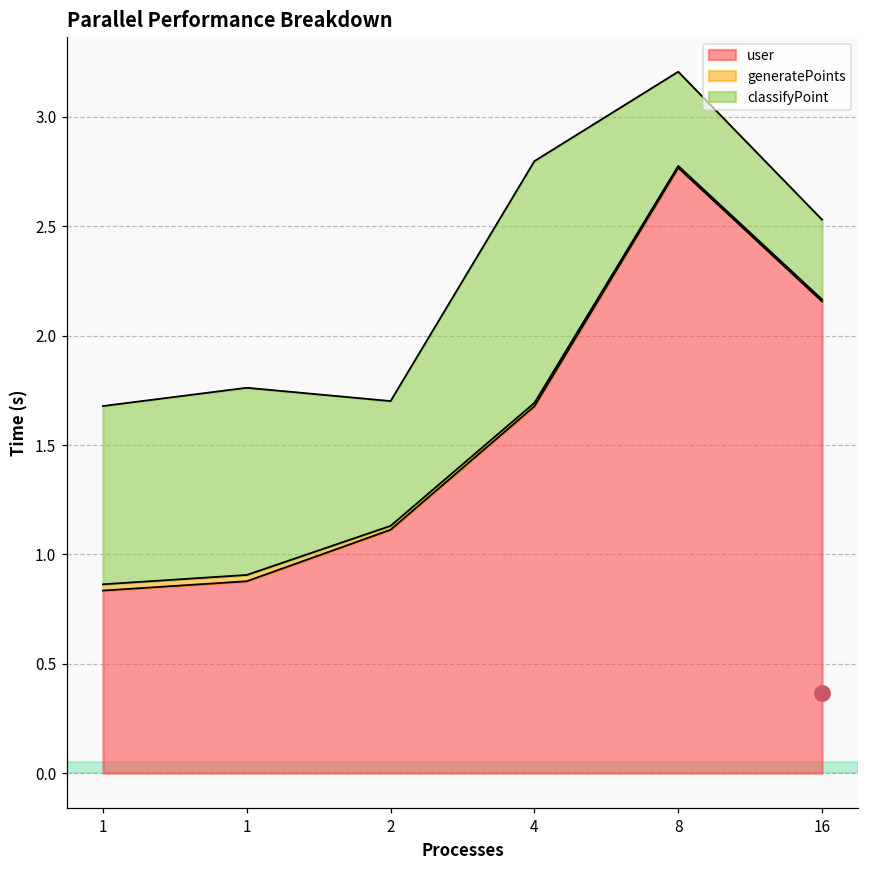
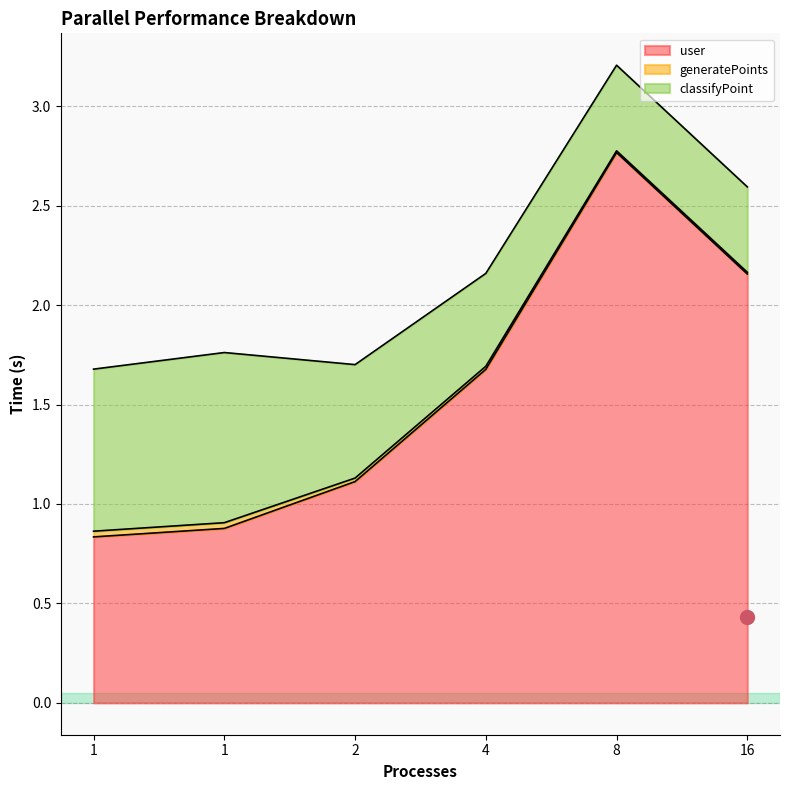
  {
    "user": {
      "2": 1.11,
      "4": 1.68
    },
    "generatePoints": {
      "2": 0.02,
      "4": 0.02
    },
    "classifyPoint": {
      "2": 0.57,
-     "4": 1.11,
+     "4": 0.47,
      "8": 0.43,
-     "16": 0.36
+     "16": 0.43
    }
  }
